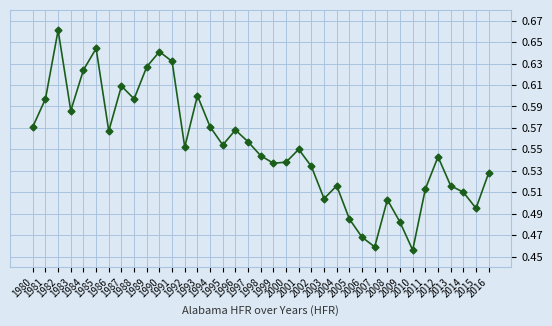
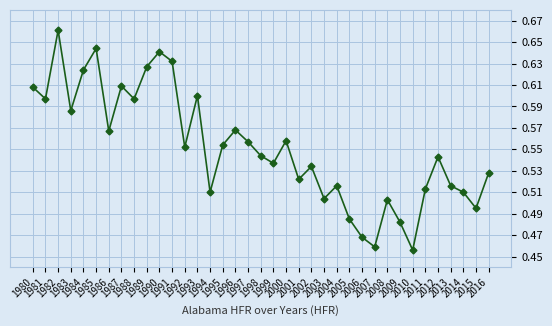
  {
-   "1980": 0.571,
+   "1980": 0.608,
    "1981": 0.597,
    "1982": 0.661,
    "1983": 0.586,
    "1984": 0.624,
    "1985": 0.644,
    "1986": 0.567,
    "1987": 0.609,
    "1988": 0.597,
    "1989": 0.627,
    "1990": 0.641,
    "1991": 0.632,
    "1992": 0.552,
    "1993": 0.600,
-   "1994": 0.571,
+   "1994": 0.510,
    "1995": 0.554,
    "1996": 0.568,
    "1997": 0.557,
    "1998": 0.544,
    "1999": 0.537,
-   "2000": 0.538,
-   "2001": 0.550,
+   "2000": 0.558,
+   "2001": 0.522,
    "2002": 0.534,
    "2003": 0.504,
    "2004": 0.516,
    "2005": 0.485,
    "2006": 0.468,
    "2007": 0.459,
    "2008": 0.503,
    "2009": 0.482,
    "2010": 0.456,
    "2011": 0.513,
    "2012": 0.543,
    "2013": 0.516,
    "2014": 0.510,
    "2015": 0.495,
    "2016": 0.528
  }
